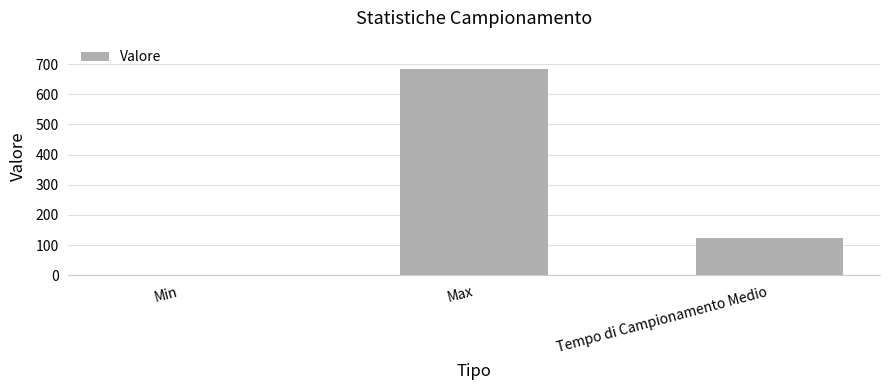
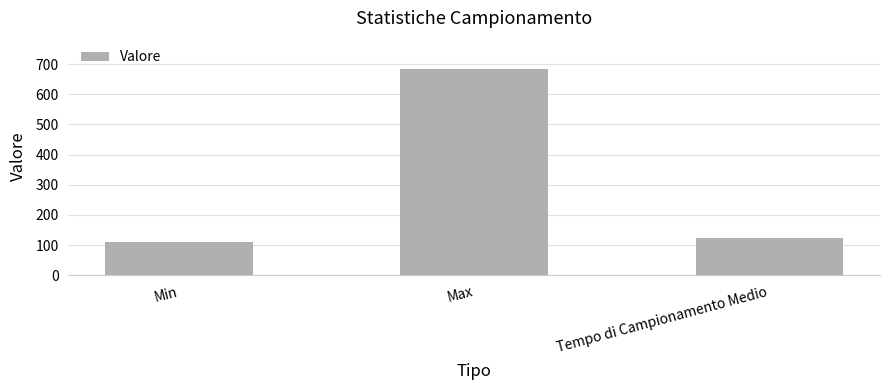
  {
-   "Min": 0,
+   "Min": 110,
    "Max": 680,
    "Tempo di Campionamento Medio": 120
  }
